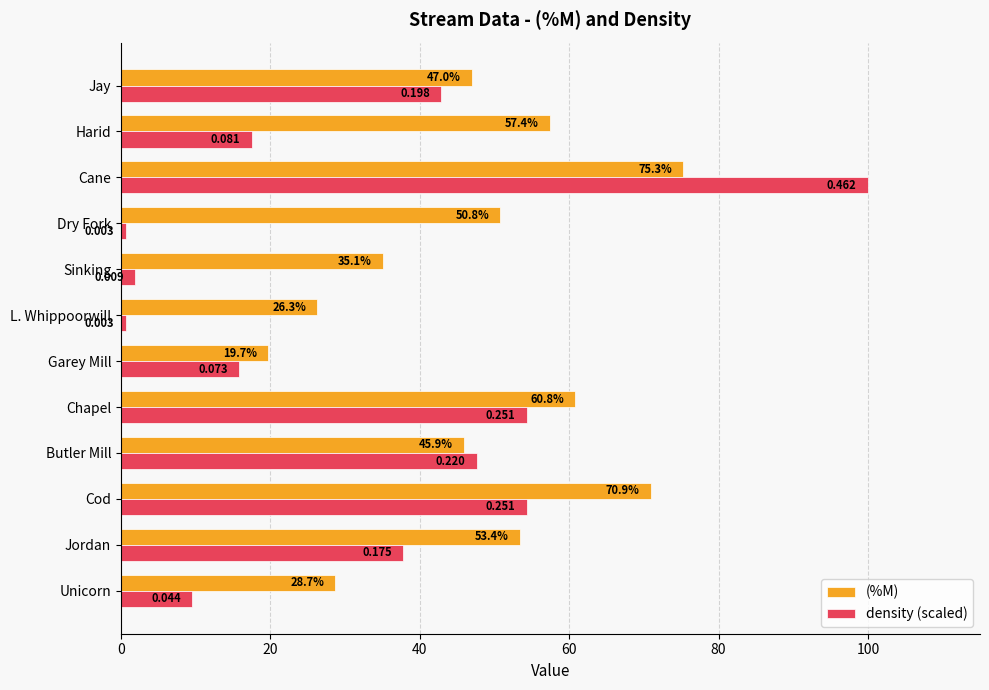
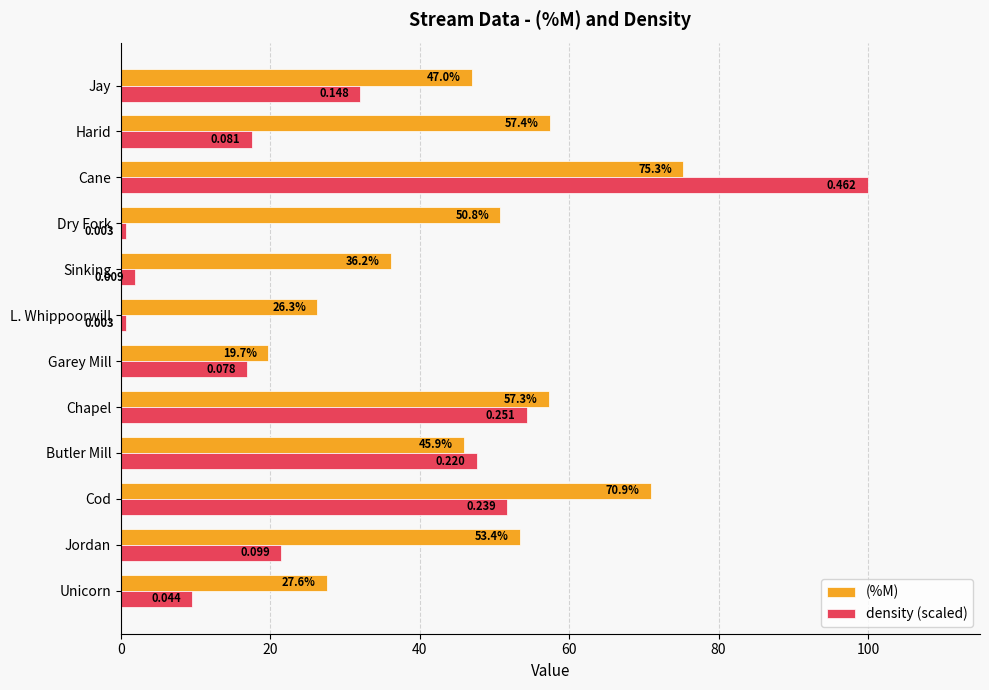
  {
    "(%M)": {
      "Jay": "47.0%",
      "Harid": "57.4%",
      "Cane": "75.3%",
      "Dry Fork": "50.8%",
-     "Sinking": "35.1%",
+     "Sinking": "36.2%",
      "L. Whippoorwill": "26.3%",
      "Garey Mill": "19.7%",
-     "Chapel": "60.8%",
+     "Chapel": "57.3%",
      "Butler Mill": "45.9%",
      "Cod": "70.9%",
      "Jordan": "53.4%",
-     "Unicorn": "28.7%"
+     "Unicorn": "27.6%"
    },
    "density (scaled)": {
-     "Jay": "0.198",
-     "Garey Mill": "0.073",
-     "Cod": "0.251",
-     "Jordan": "0.175"
+     "Jay": "0.148",
+     "Garey Mill": "0.078",
+     "Cod": "0.239",
+     "Jordan": "0.099"
    }
  }
